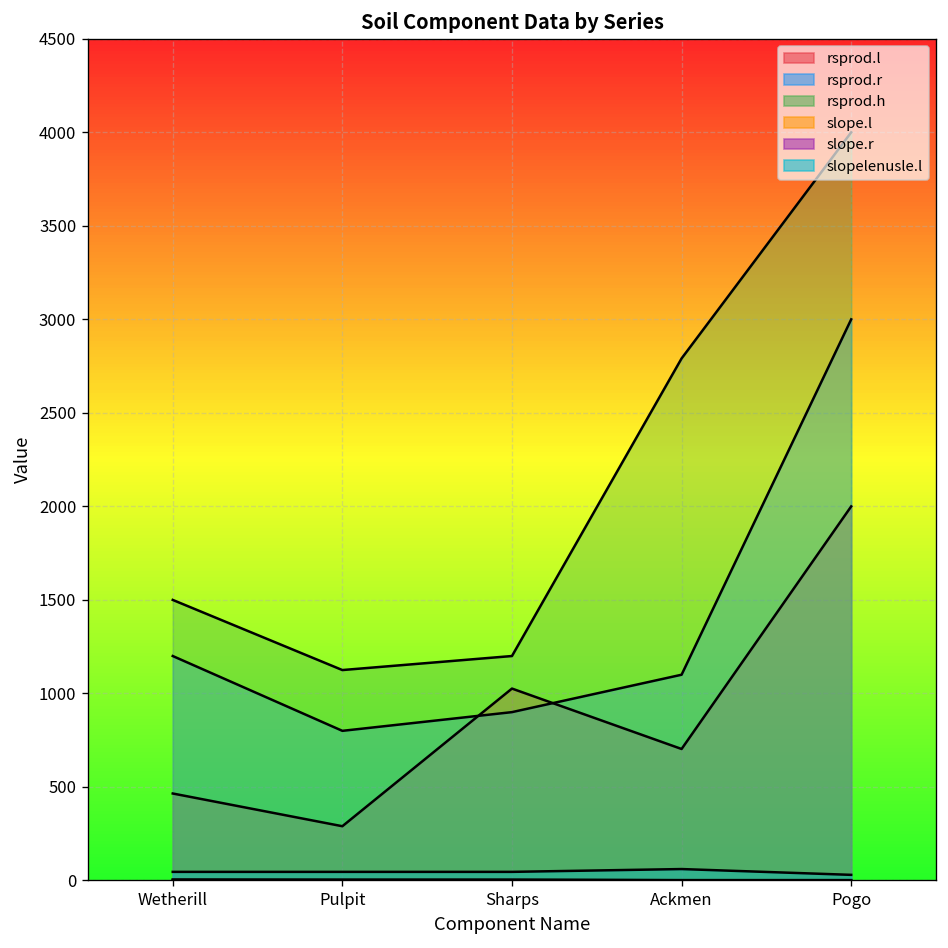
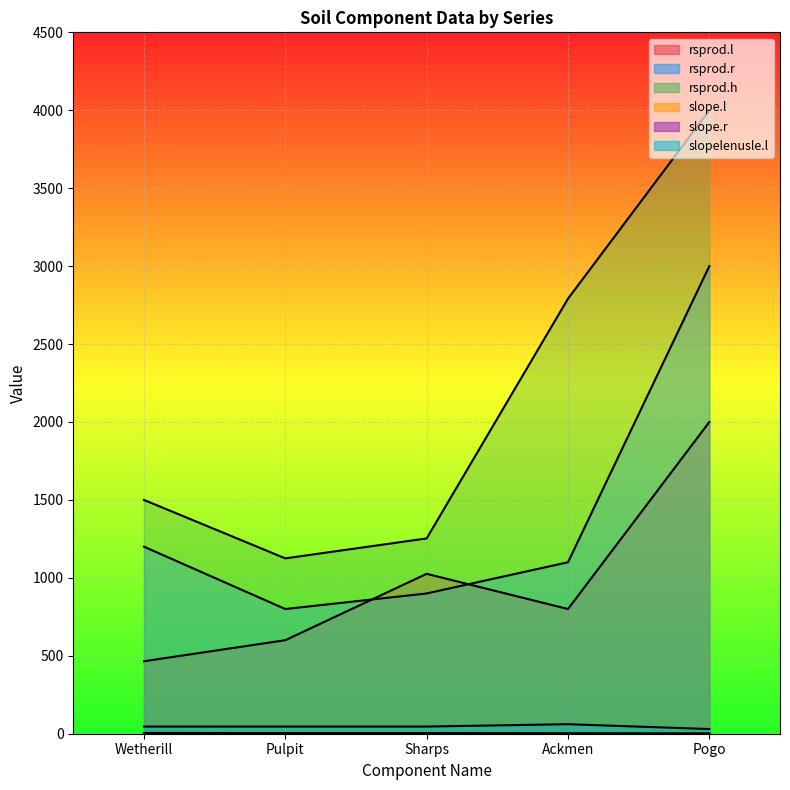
  {
    "rsprod.l": {
      "Wetherill": 470,
-     "Pulpit": 290,
+     "Pulpit": 600,
      "Sharps": 1030,
-     "Ackmen": 700,
+     "Ackmen": 800,
      "Pogo": 2000
    },
    "rsprod.h": {
      "Wetherill": 1500,
      "Pulpit": 1130,
-     "Sharps": 1200,
+     "Sharps": 1250,
      "Ackmen": 2790
    }
  }
